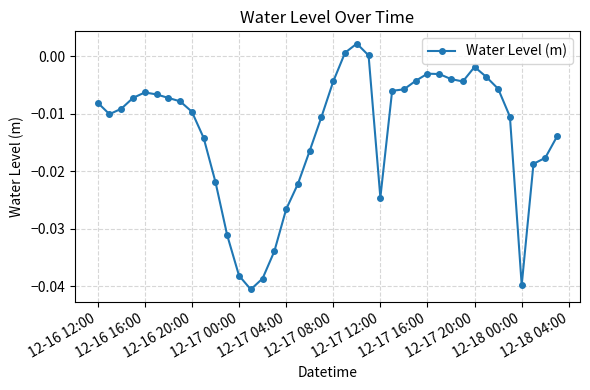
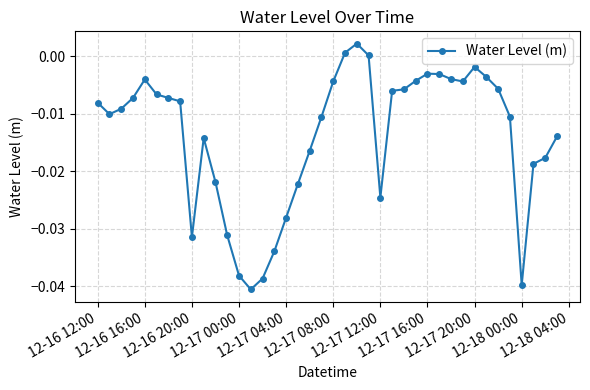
  {
    "12-16 12:00": -0.008,
-   "12-16 16:00": -0.006,
-   "12-16 20:00": -0.010,
+   "12-16 16:00": -0.004,
+   "12-16 20:00": -0.031,
    "12-17 00:00": -0.038,
-   "12-17 04:00": -0.027,
+   "12-17 04:00": -0.028,
    "12-17 08:00": -0.004,
    "12-17 12:00": -0.025,
    "12-17 16:00": -0.003,
    "12-17 20:00": -0.002,
    "12-18 00:00": -0.040
  }
